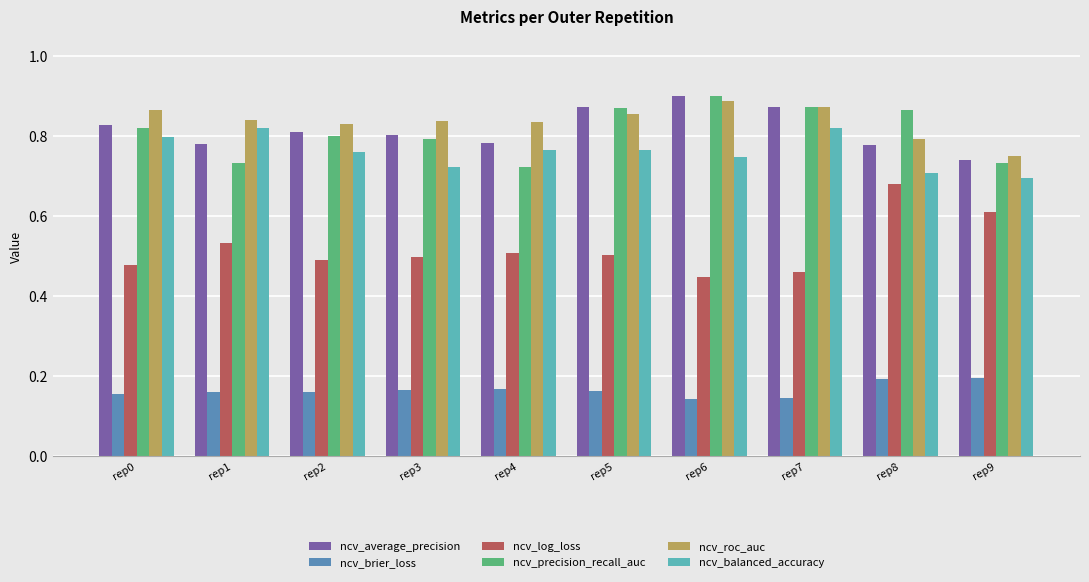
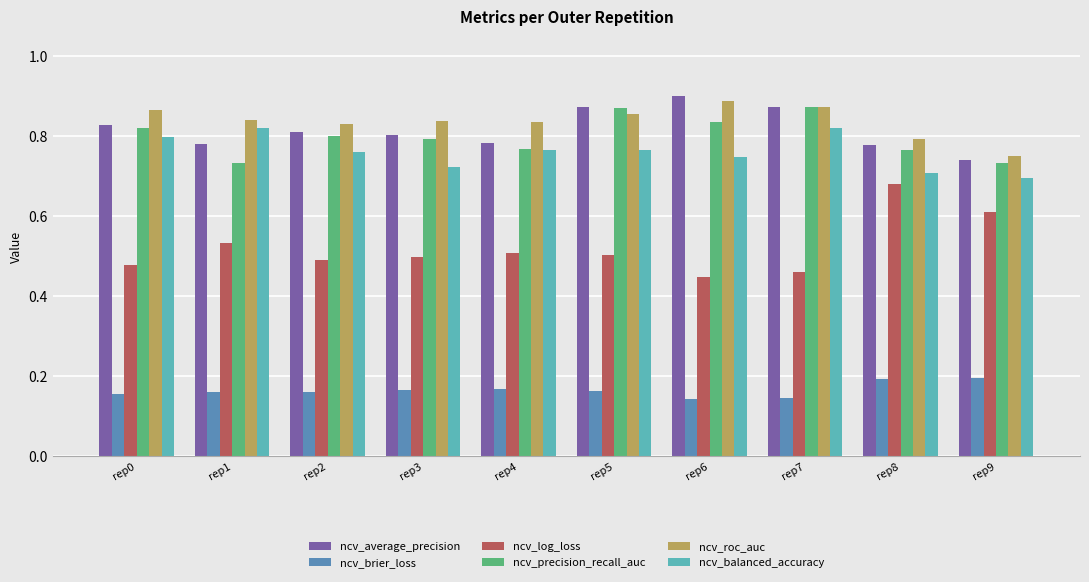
  {
    "ncv_log_loss": {
      "rep0": 0.48,
      "rep1": 0.53,
      "rep2": 0.49,
      "rep3": 0.50,
      "rep4": 0.51,
      "rep5": 0.50,
      "rep6": 0.45,
      "rep7": 0.46,
      "rep8": 0.68,
      "rep9": 0.61
    },
    "ncv_precision_recall_auc": {
      "rep0": 0.82,
      "rep1": 0.73,
      "rep2": 0.80,
      "rep3": 0.79,
-     "rep4": 0.72,
+     "rep4": 0.77,
      "rep5": 0.87,
-     "rep6": 0.90,
+     "rep6": 0.84,
      "rep7": 0.87,
-     "rep8": 0.87,
+     "rep8": 0.77,
      "rep9": 0.73
    },
    "ncv_roc_auc": {
      "rep0": 0.86,
      "rep1": 0.84,
      "rep2": 0.83,
      "rep3": 0.84,
      "rep4": 0.84,
      "rep5": 0.86,
      "rep6": 0.89,
      "rep7": 0.87,
      "rep8": 0.79,
      "rep9": 0.75
    }
  }
